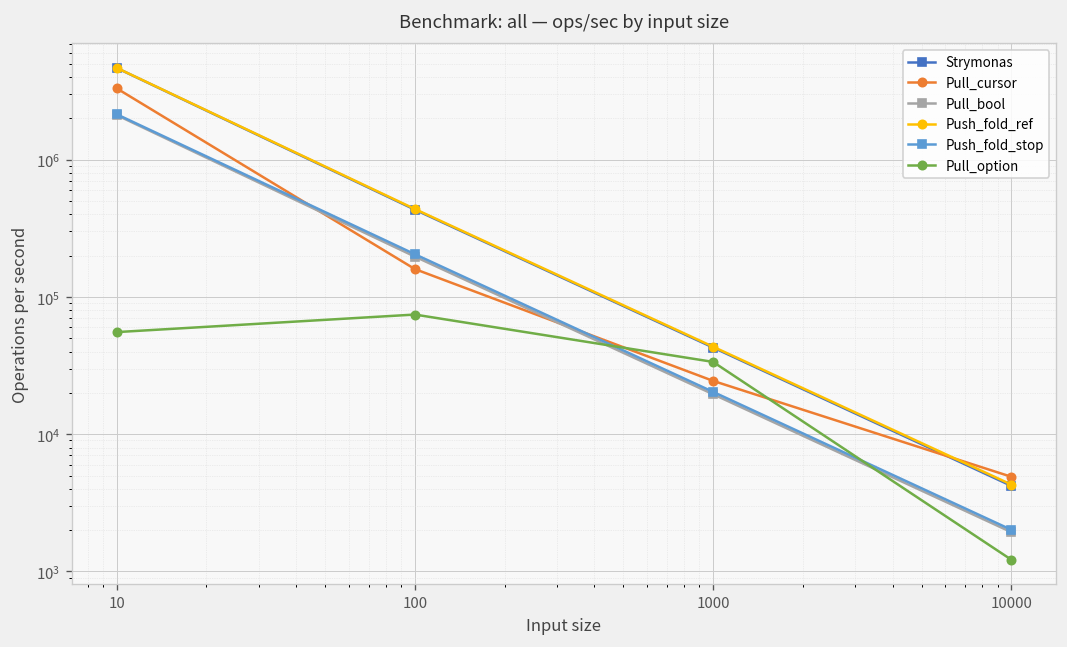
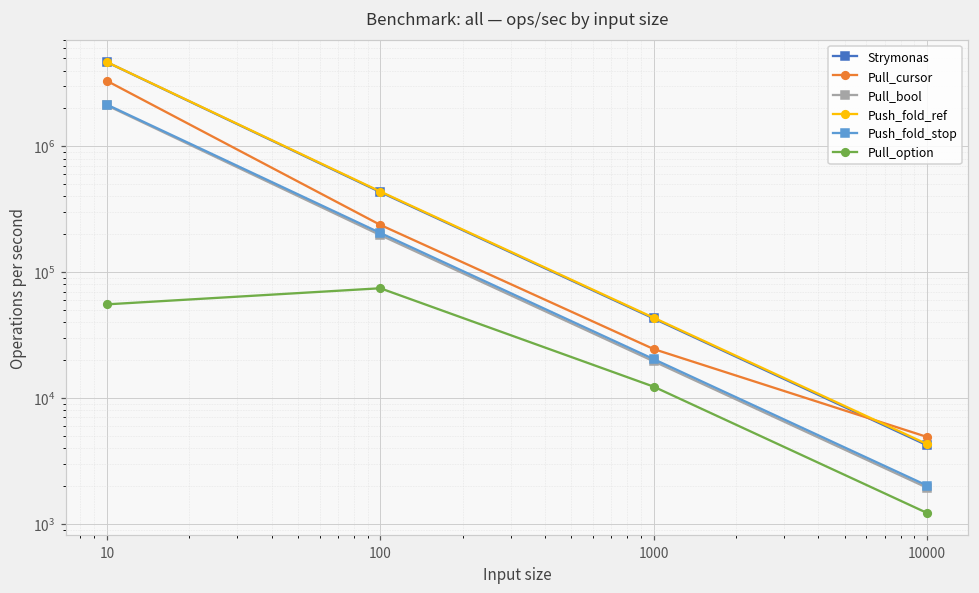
  {
    "Pull_cursor": {
      "10": 3300000,
-     "100": 160000,
+     "100": 240000,
      "1000": 24000,
      "10000": 4900
    },
    "Pull_option": {
      "10": 60000,
      "100": 70000,
-     "1000": 34000,
+     "1000": 12000,
      "10000": 1200
    }
  }
